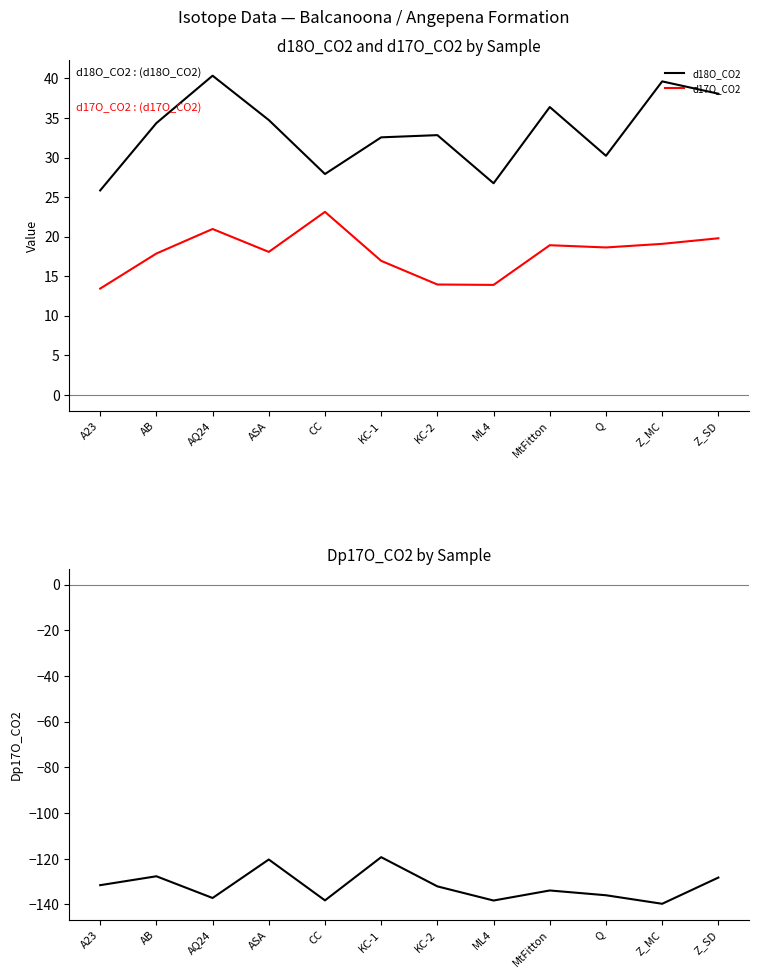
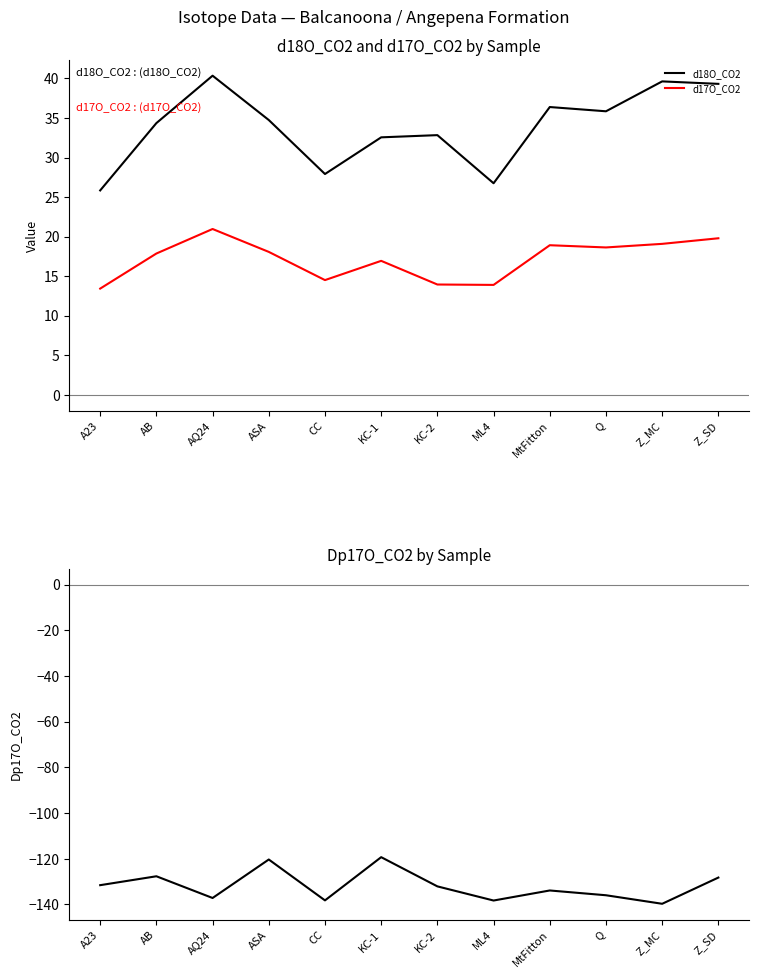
  {
    "d18O_CO2 and d17O_CO2 by Sample": {
      "d18O_CO2": {
        "A23": 26,
        "AB": 34,
        "AQ24": 40,
        "ASA": 35,
        "CC": 28,
        "KC-1": 33,
        "KC-2": 33,
        "ML4": 27,
        "MtFitton": 36,
-       "Q": 30,
+       "Q": 36,
        "Z_MC": 40,
-       "Z_SD": 38
+       "Z_SD": 39
      },
      "d17O_CO2": {
        "A23": 13,
        "AB": 18,
        "AQ24": 21,
        "ASA": 18,
-       "CC": 23,
+       "CC": 15,
        "KC-1": 17,
        "KC-2": 14,
        "ML4": 14,
        "MtFitton": 19,
        "Q": 19,
        "Z_MC": 19,
        "Z_SD": 20
      }
    },
    "Dp17O_CO2 by Sample": {
      "A23": -132,
      "AB": -128,
      "AQ24": -137,
      "ASA": -120,
      "CC": -138,
      "KC-1": -119,
      "KC-2": -132,
      "ML4": -138,
      "MtFitton": -134,
      "Q": -136,
      "Z_MC": -140,
      "Z_SD": -128
    }
  }
